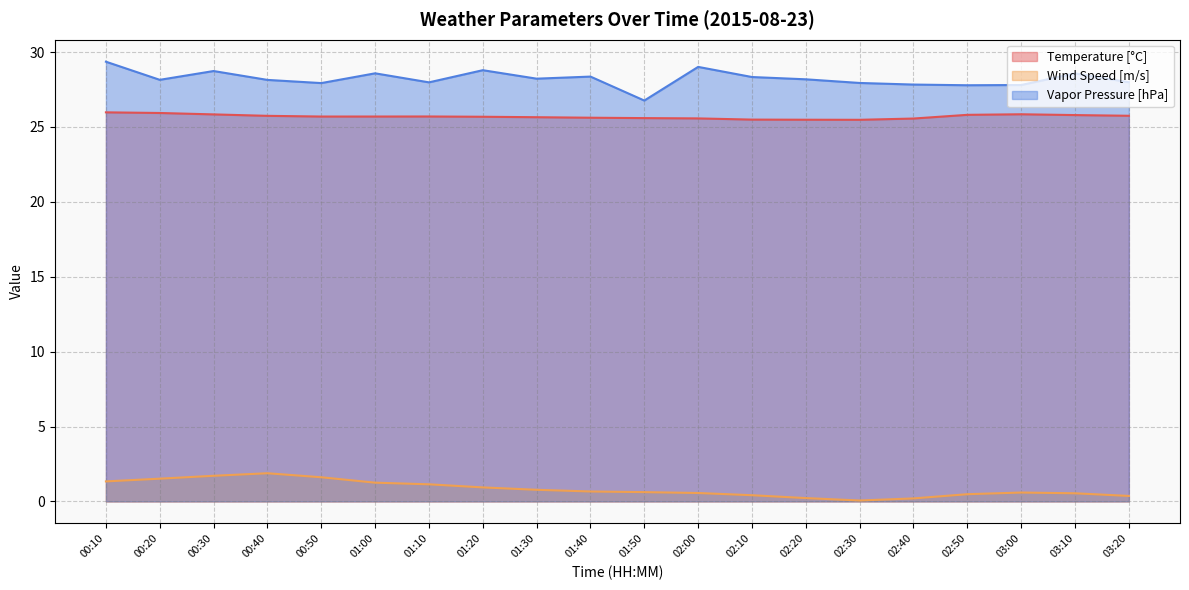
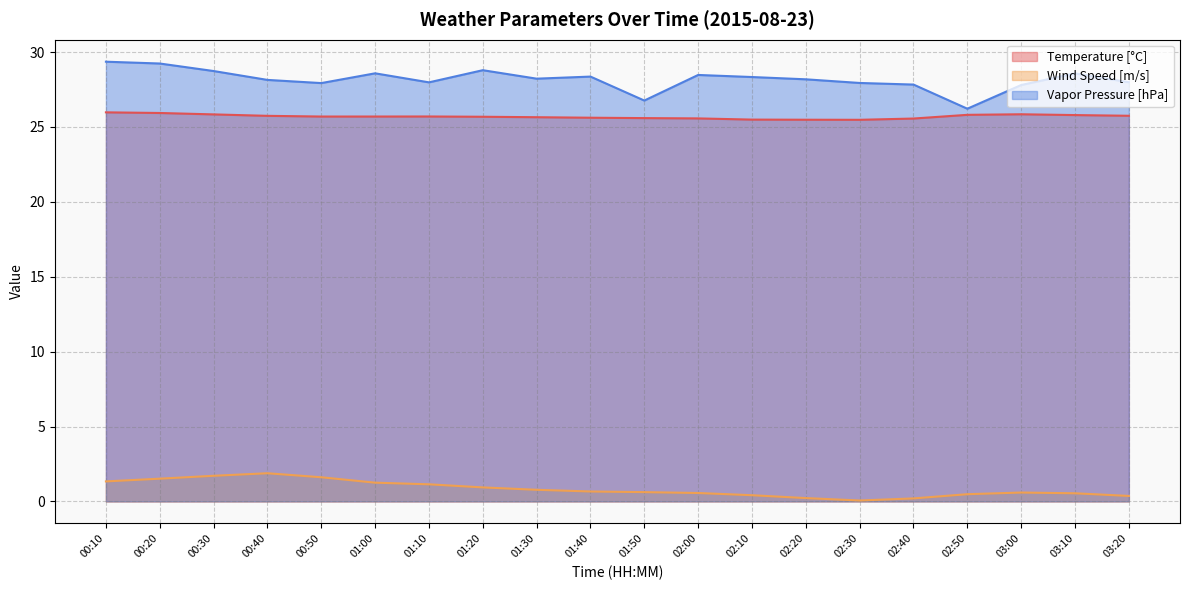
  {
    "Vapor Pressure [hPa]": {
      "00:10": 29.4,
-     "00:20": 28.1,
+     "00:20": 29.2,
      "00:30": 28.7,
      "00:40": 28.1,
      "00:50": 27.9,
      "01:00": 28.6,
      "01:10": 28.0,
      "01:20": 28.8,
      "01:30": 28.2,
      "01:40": 28.4,
      "01:50": 26.8,
-     "02:00": 29.0,
+     "02:00": 28.5,
      "02:10": 28.3,
      "02:20": 28.2,
      "02:30": 27.9,
      "02:40": 27.8,
-     "02:50": 27.8
+     "02:50": 26.2
    }
  }
